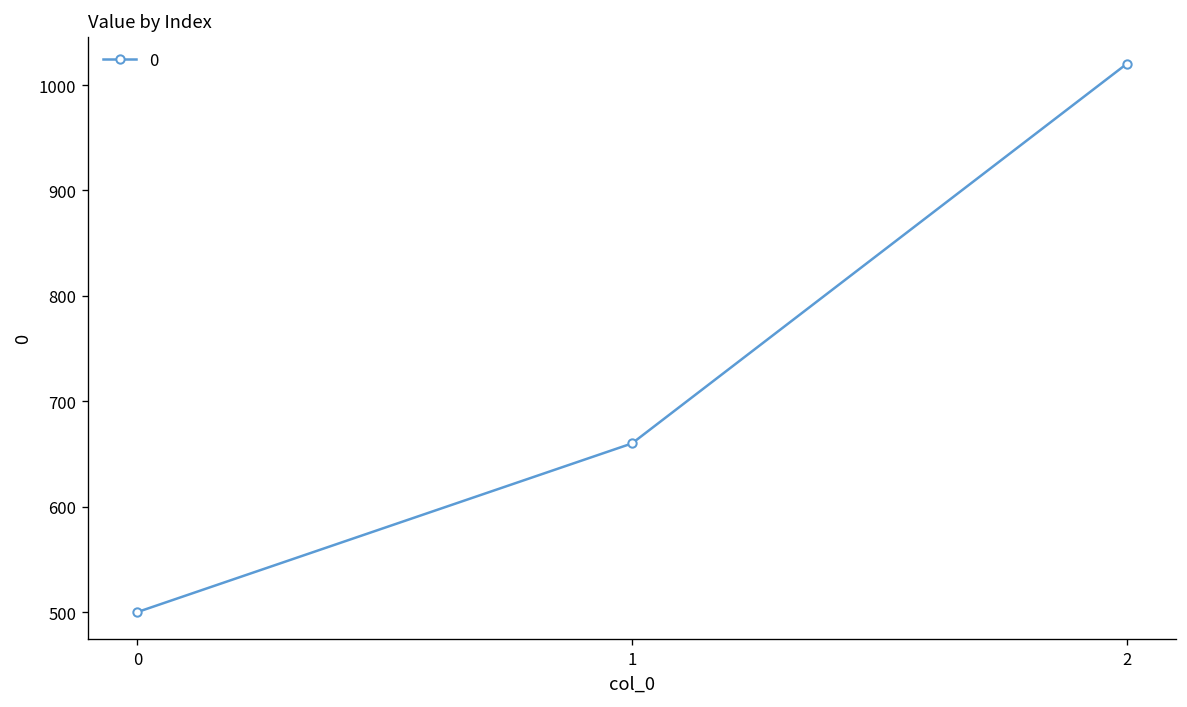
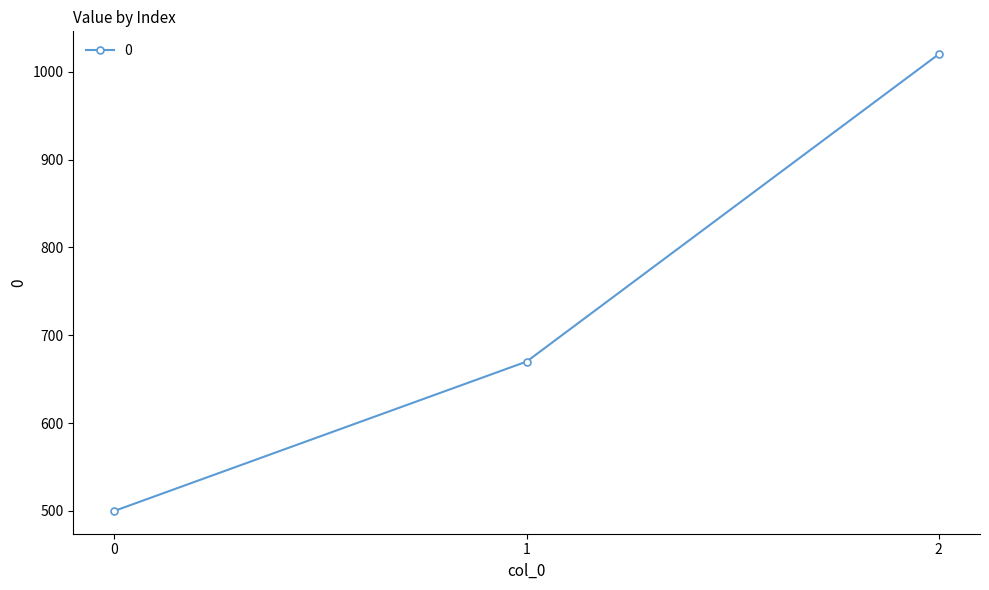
  {
    "0": 500,
-   "1": 660,
+   "1": 670,
    "2": 1020
  }
